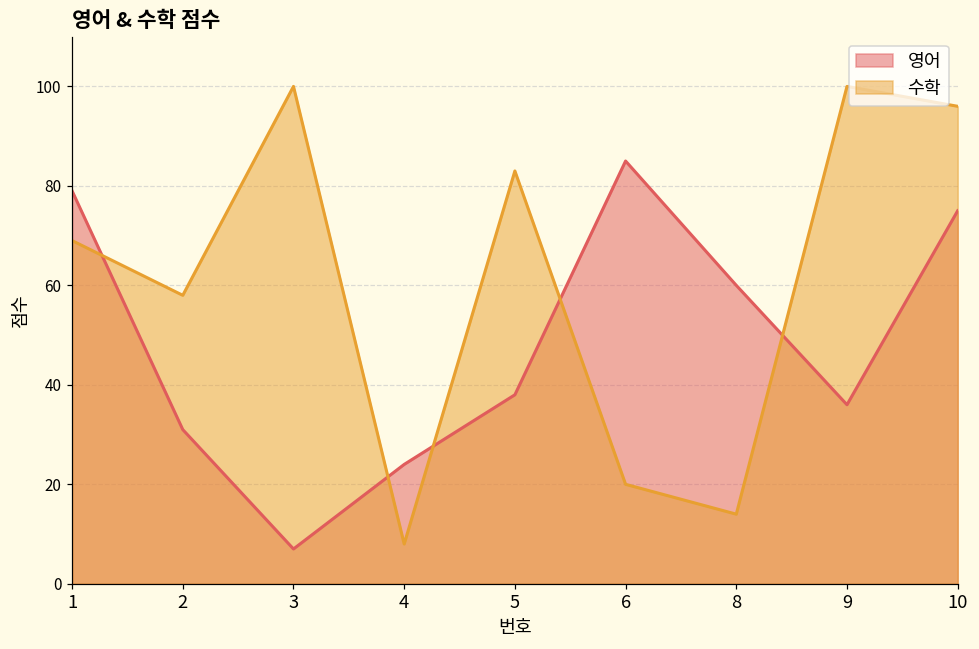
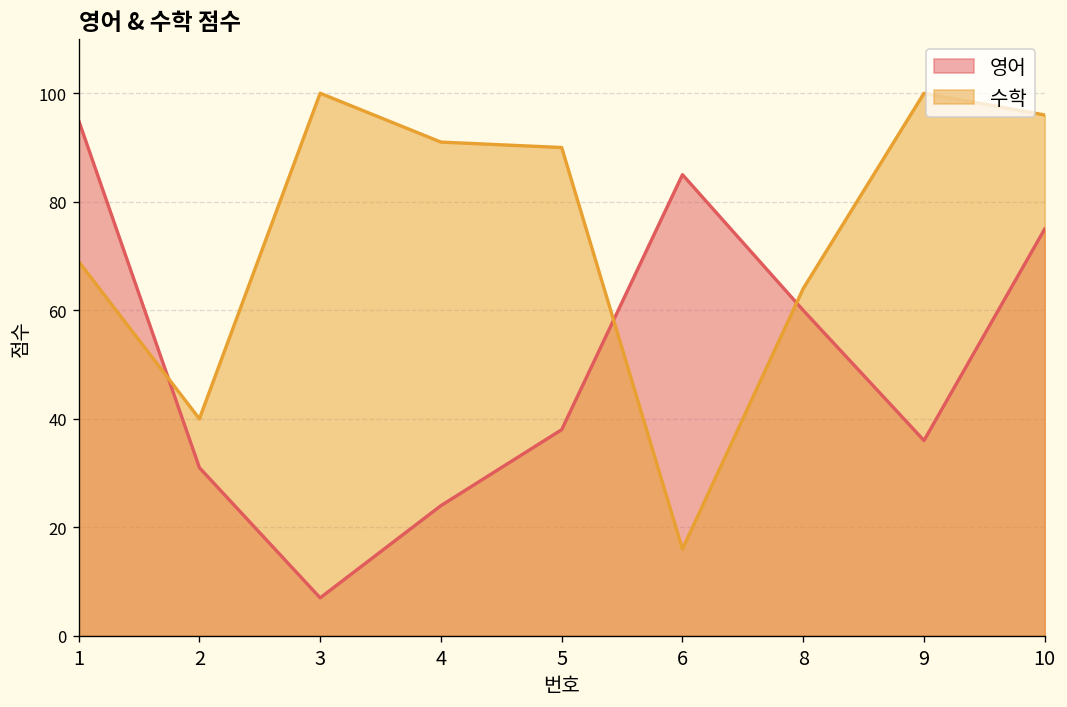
  {
    "영어": {
-     "1": 79,
+     "1": 95,
      "2": 31,
      "3": 7,
      "4": 24,
      "5": 38,
      "6": 85,
      "8": 60,
      "9": 36,
      "10": 75
    },
    "수학": {
      "1": 69,
-     "2": 58,
+     "2": 40,
      "3": 100,
-     "4": 8,
-     "5": 83,
-     "6": 20,
-     "8": 14,
+     "4": 91,
+     "5": 90,
+     "6": 16,
+     "8": 64,
      "9": 100,
      "10": 96
    }
  }
